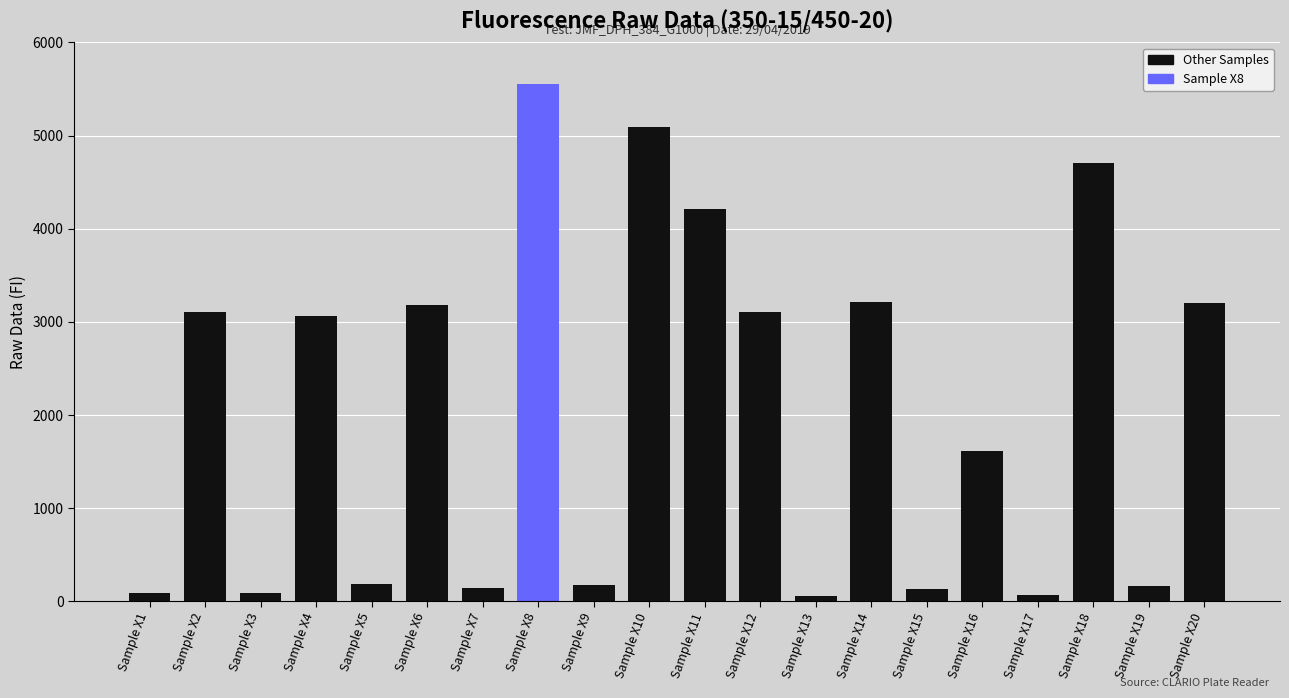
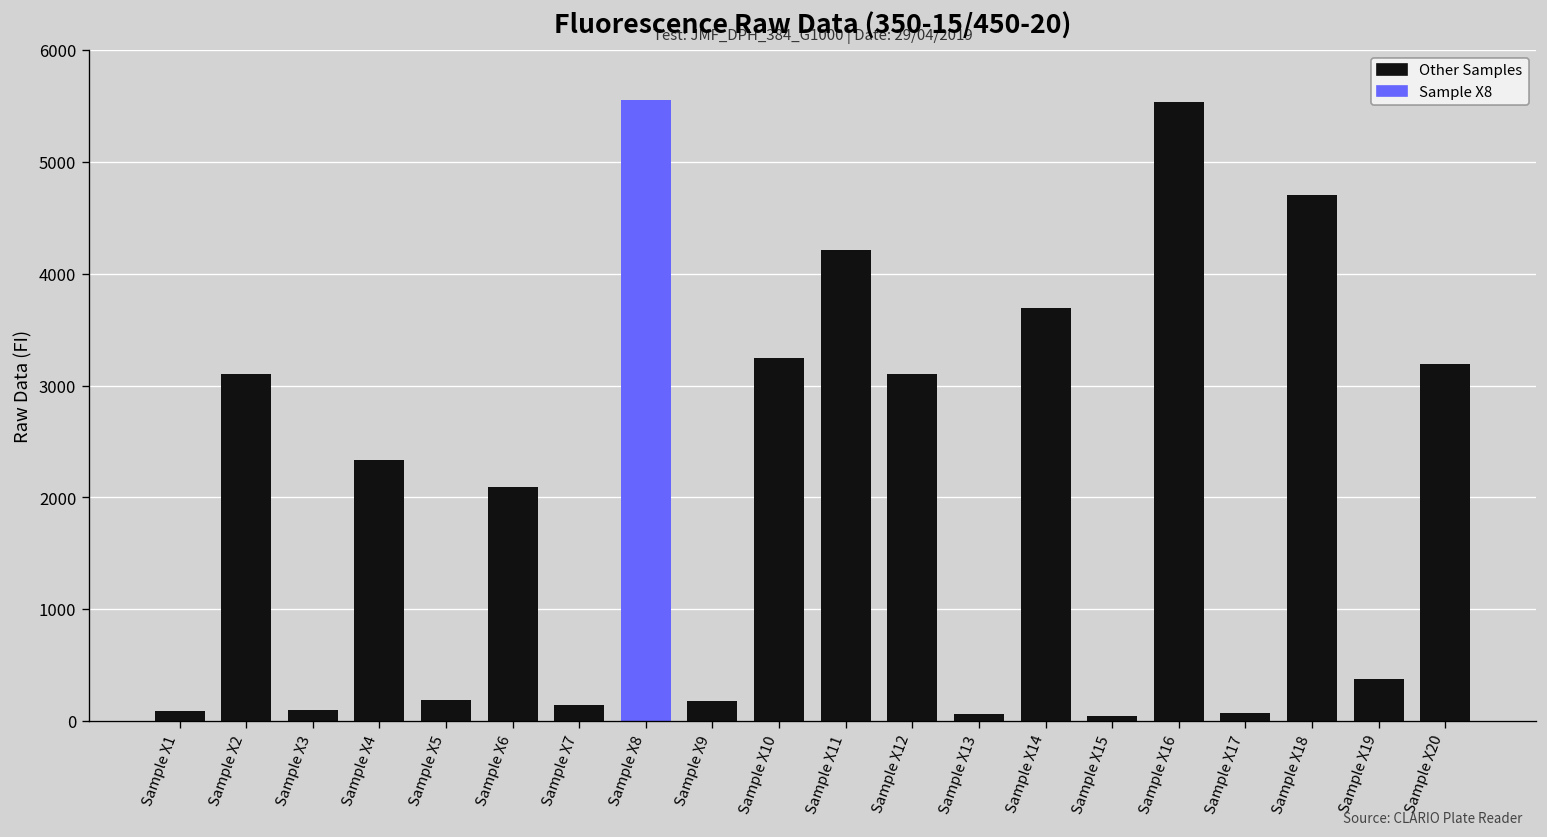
  {
    "Sample X1": 100,
    "Sample X2": 3100,
    "Sample X3": 100,
-   "Sample X4": 3100,
+   "Sample X4": 2300,
    "Sample X5": 200,
-   "Sample X6": 3200,
+   "Sample X6": 2100,
    "Sample X7": 100,
    "Sample X8": 5600,
    "Sample X9": 200,
-   "Sample X10": 5100,
+   "Sample X10": 3200,
    "Sample X11": 4200,
    "Sample X12": 3100,
    "Sample X13": 100,
-   "Sample X14": 3200,
-   "Sample X15": 100,
-   "Sample X16": 1600,
+   "Sample X14": 3700,
+   "Sample X15": 0,
+   "Sample X16": 5500,
    "Sample X17": 100,
    "Sample X18": 4700,
-   "Sample X19": 200,
+   "Sample X19": 400,
    "Sample X20": 3200
  }
